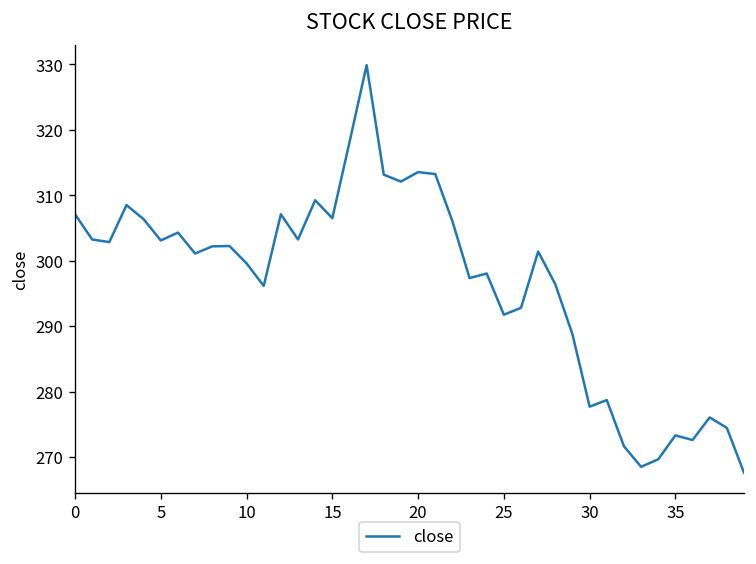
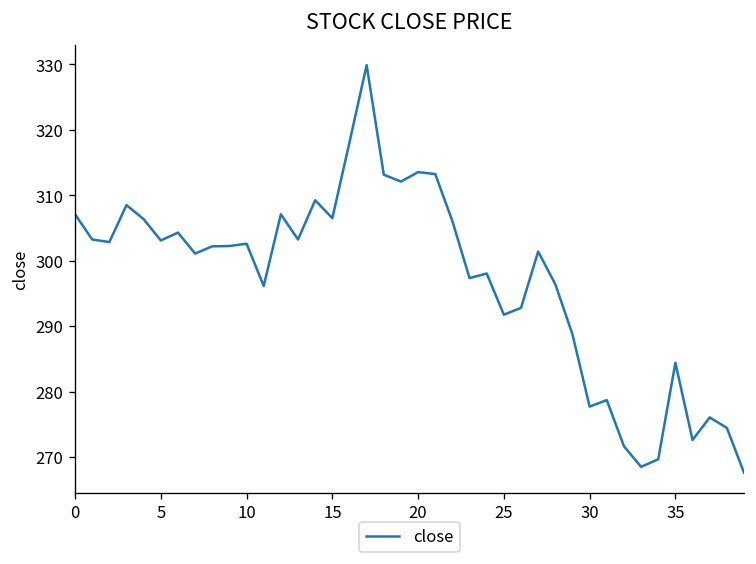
  {
    "0": 307,
    "5": 303,
-   "10": 300,
+   "10": 303,
    "15": 307,
    "20": 314,
    "25": 292,
    "30": 278,
-   "35": 273
+   "35": 284
  }
